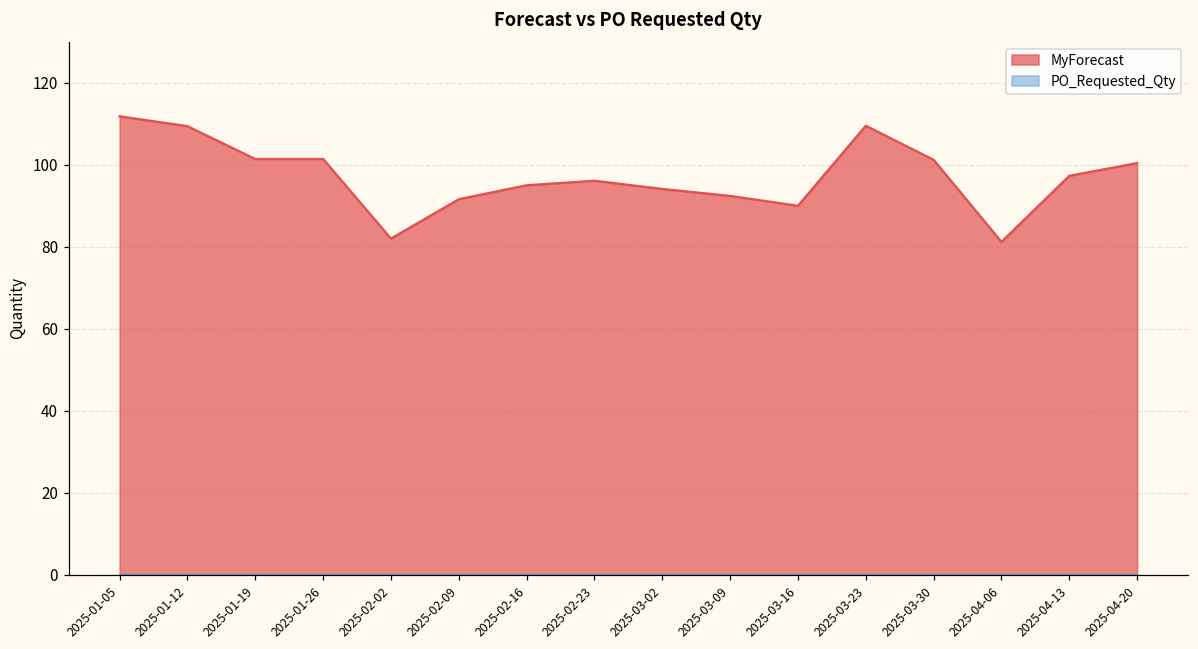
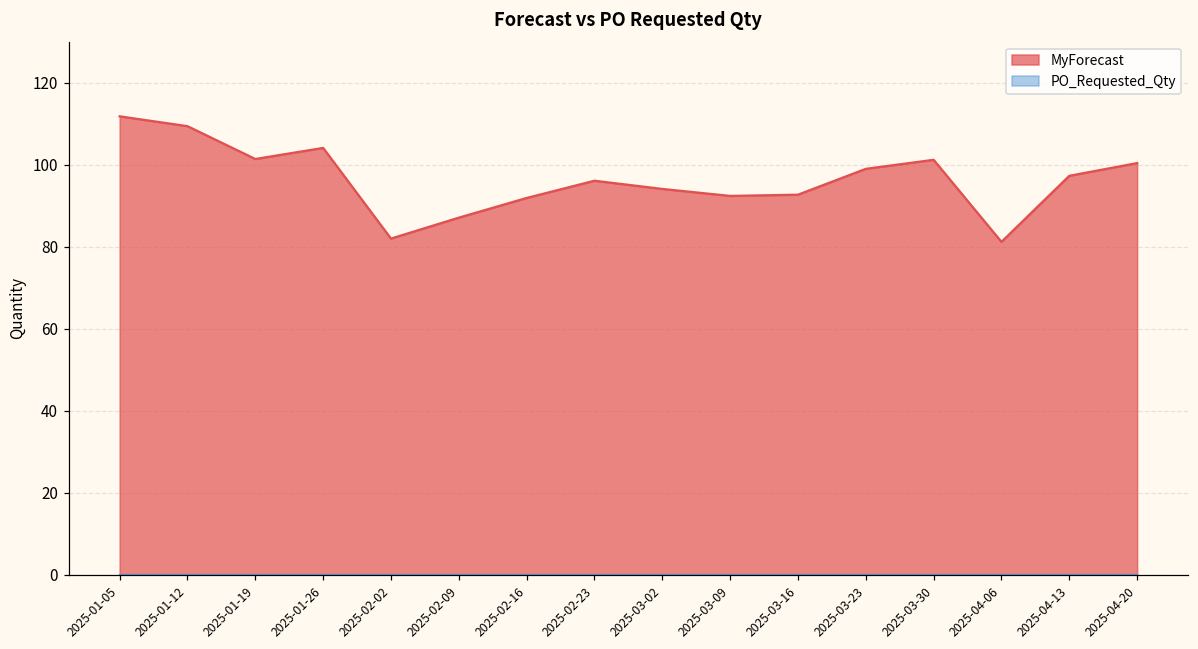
  {
    "MyForecast": {
      "2025-01-05": 112,
      "2025-01-12": 109,
      "2025-01-19": 101,
-     "2025-01-26": 101,
+     "2025-01-26": 104,
      "2025-02-02": 82,
-     "2025-02-09": 92,
-     "2025-02-16": 95,
+     "2025-02-09": 87,
+     "2025-02-16": 92,
      "2025-02-23": 96,
      "2025-03-02": 94,
      "2025-03-09": 92,
-     "2025-03-16": 90,
-     "2025-03-23": 110,
+     "2025-03-16": 93,
+     "2025-03-23": 99,
      "2025-03-30": 101,
      "2025-04-06": 81,
      "2025-04-13": 97,
      "2025-04-20": 100
    },
    "PO_Requested_Qty": {
      "2025-01-05": 0,
      "2025-01-12": 0,
      "2025-01-19": 0,
      "2025-01-26": 0,
      "2025-02-02": 0,
      "2025-02-09": 0,
      "2025-02-16": 0,
      "2025-02-23": 0,
      "2025-03-02": 0,
      "2025-03-09": 0,
      "2025-03-16": 0,
      "2025-03-23": 0,
      "2025-03-30": 0,
      "2025-04-06": 0,
      "2025-04-13": 0,
      "2025-04-20": 0
    }
  }
